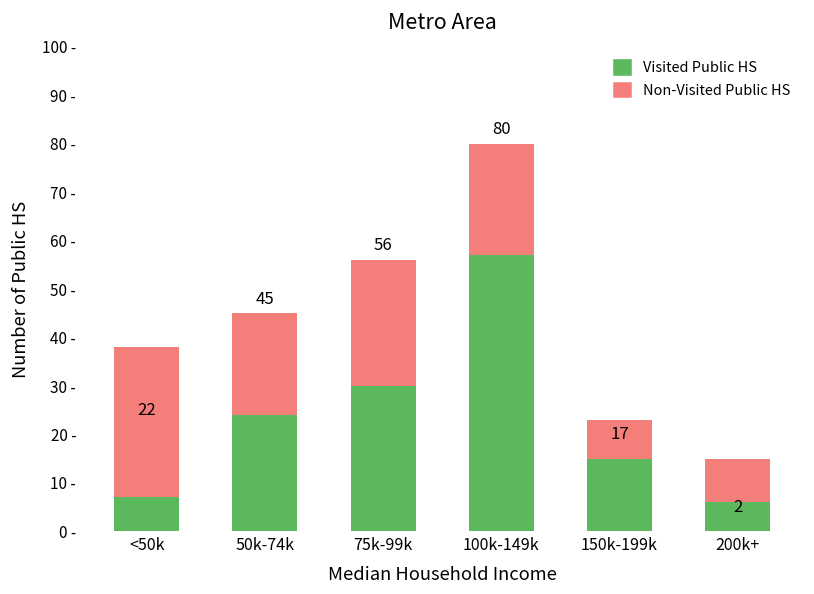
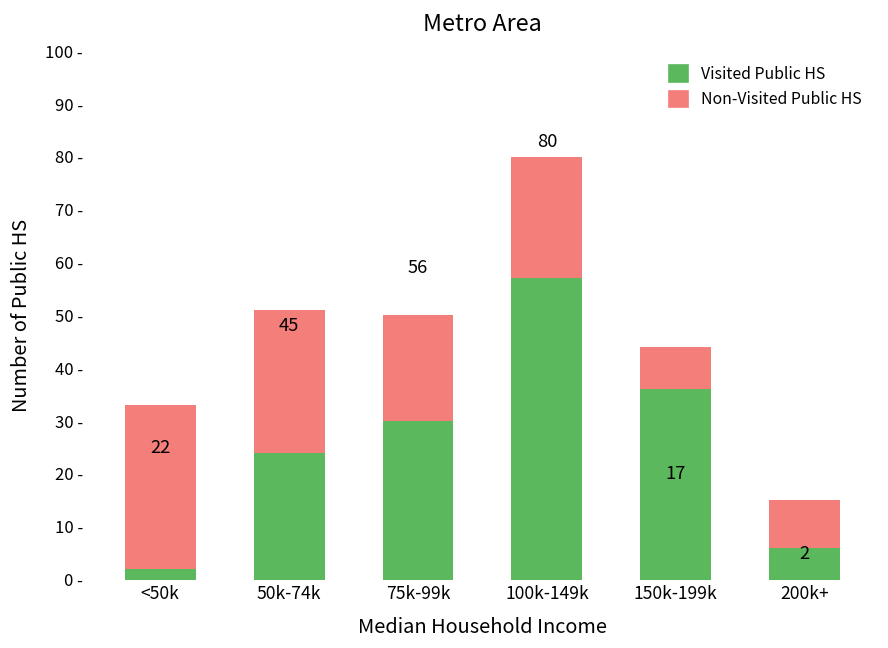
  {
    "Visited Public HS": {
-     "<50k": "7 -",
+     "<50k": "2 -",
      "50k-74k": "24 -",
      "75k-99k": "30 -",
      "100k-149k": "57 -",
-     "150k-199k": "15 -"
+     "150k-199k": "36 -"
    },
    "Non-Visited Public HS": {
-     "50k-74k": "21 -",
-     "75k-99k": "26 -",
+     "50k-74k": "27 -",
+     "75k-99k": "20 -",
      "150k-199k": "8 -",
      "200k+": "9 -"
    }
  }
